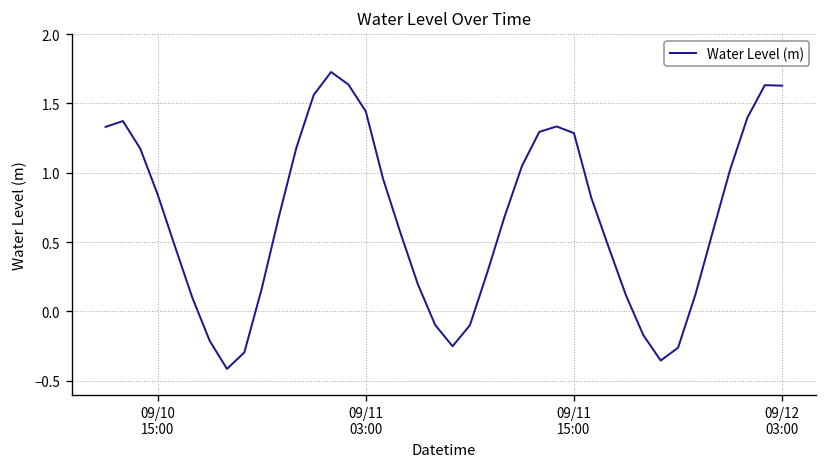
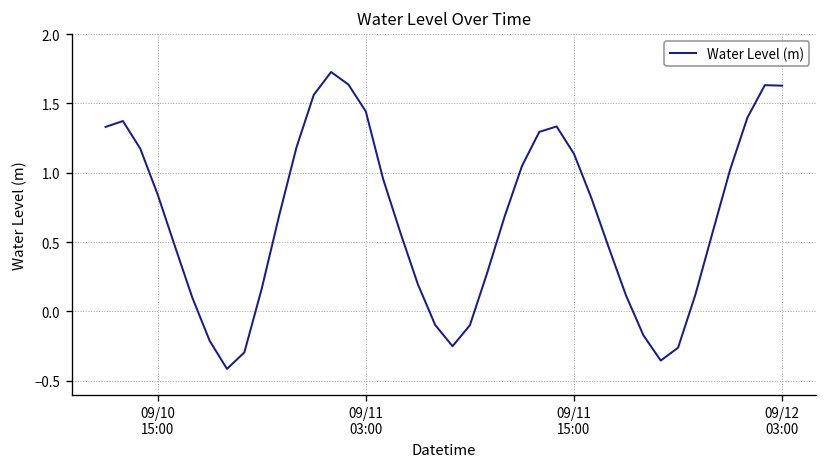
  {
    "09/10 15:00": 0.84,
    "09/11 03:00": 1.44,
-   "09/11 15:00": 1.29,
+   "09/11 15:00": 1.14,
    "09/12 03:00": 1.63
  }
